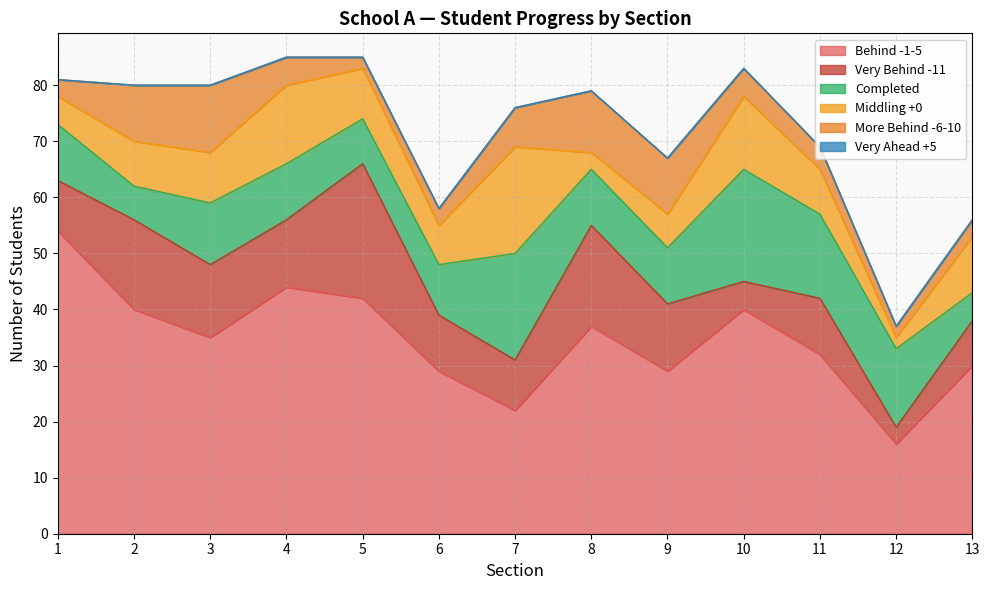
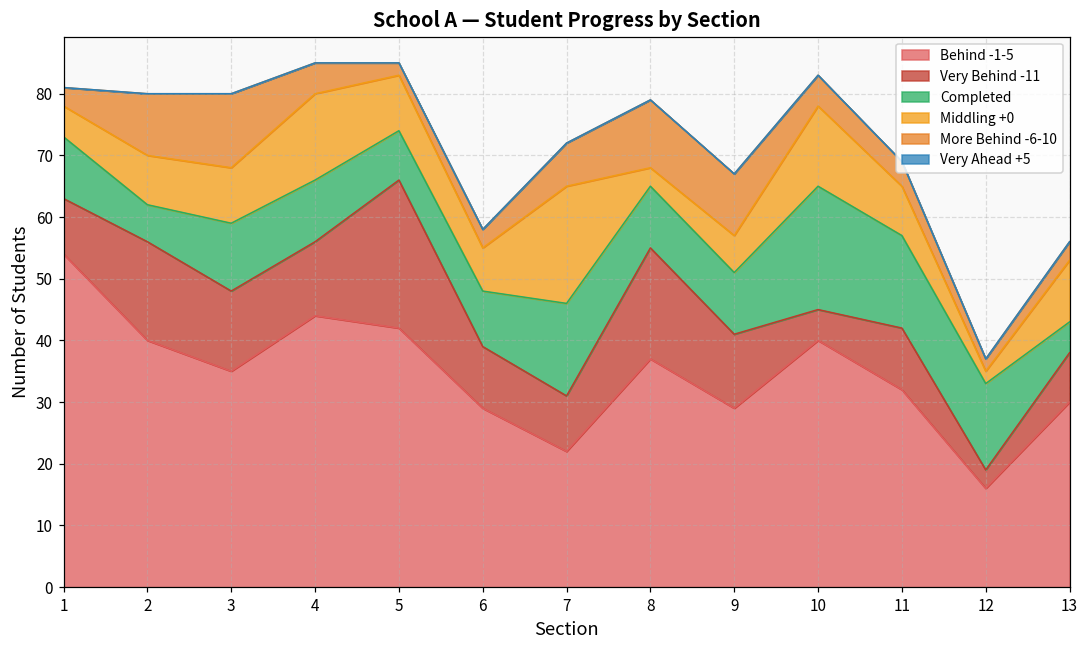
  {
    "Behind -1-5": {
      "1": 54,
      "2": 40,
      "3": 35,
      "4": 44,
      "5": 42,
      "6": 29,
      "7": 22,
      "8": 37,
      "9": 29,
      "10": 40,
      "11": 32,
      "12": 16,
      "13": 30
    },
    "Very Behind -11": {
      "1": 9,
      "2": 16,
      "3": 13,
      "4": 12,
      "5": 24,
      "6": 10,
      "7": 9,
      "8": 18,
      "9": 12,
      "10": 5,
      "11": 10,
      "12": 3,
      "13": 8
    },
    "Completed": {
      "1": 10,
      "2": 6,
      "3": 11,
      "4": 10,
      "5": 8,
      "6": 9,
-     "7": 19,
+     "7": 15,
      "8": 10,
      "9": 10,
      "10": 20,
      "11": 15,
      "12": 14,
      "13": 5
    },
    "Middling +0": {
      "1": 5,
      "2": 8,
      "3": 9,
      "4": 14,
      "5": 9,
      "6": 7,
      "7": 19,
      "8": 3,
      "9": 6,
      "10": 13,
      "11": 8,
      "12": 2,
      "13": 10
    }
  }
